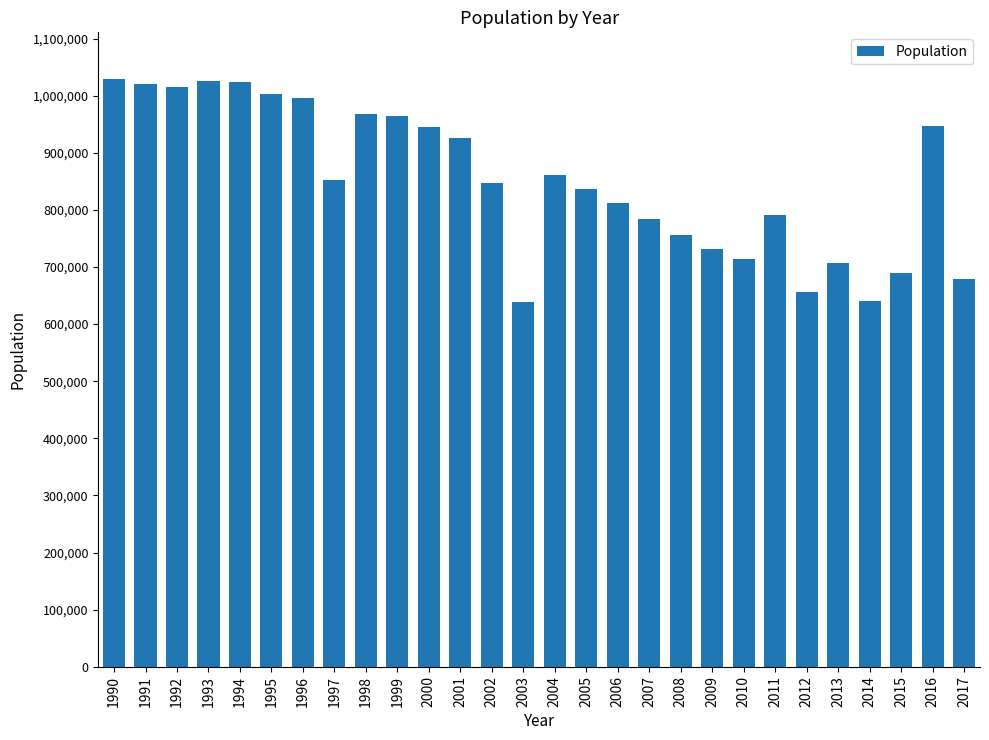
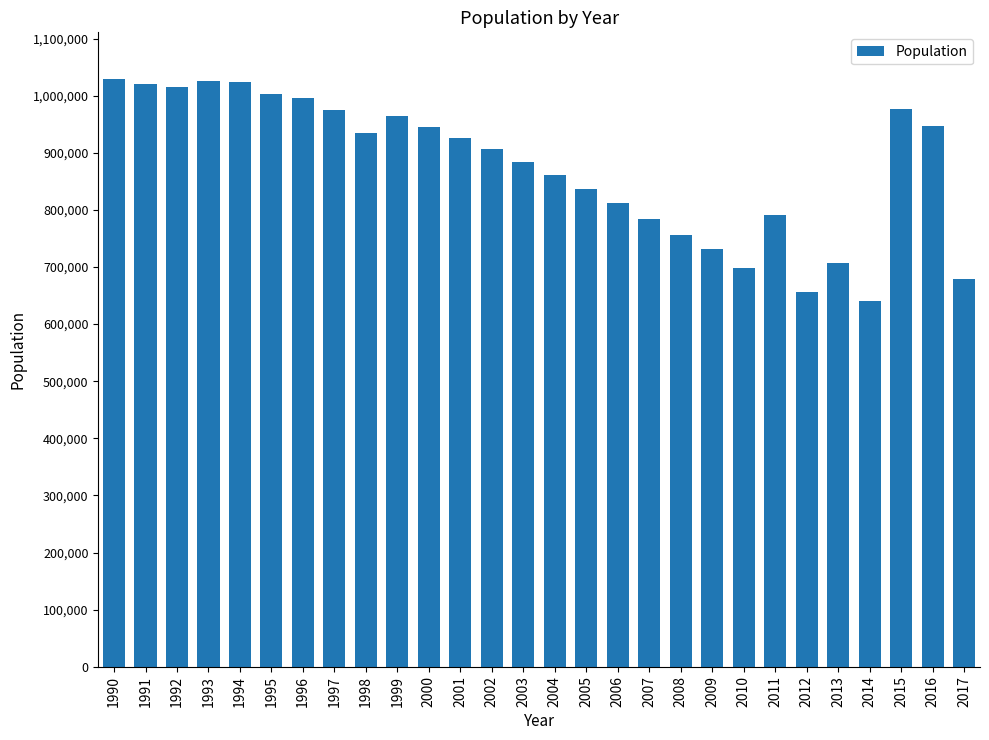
  {
    "1990": "1,030,000",
    "1991": "1,020,000",
    "1992": "1,020,000",
    "1993": "1,030,000",
    "1994": "1,020,000",
    "1995": "1,000,000",
    "1996": "1,000,000",
-   "1997": "850,000",
-   "1998": "970,000",
+   "1997": "980,000",
+   "1998": "930,000",
    "1999": "970,000",
    "2000": "940,000",
    "2001": "930,000",
-   "2002": "850,000",
-   "2003": "640,000",
+   "2002": "910,000",
+   "2003": "880,000",
    "2004": "860,000",
    "2005": "840,000",
    "2006": "810,000",
    "2007": "780,000",
    "2008": "760,000",
    "2009": "730,000",
-   "2010": "710,000",
+   "2010": "700,000",
    "2011": "790,000",
    "2012": "660,000",
    "2013": "710,000",
    "2014": "640,000",
-   "2015": "690,000",
+   "2015": "980,000",
    "2016": "950,000",
    "2017": "680,000"
  }
